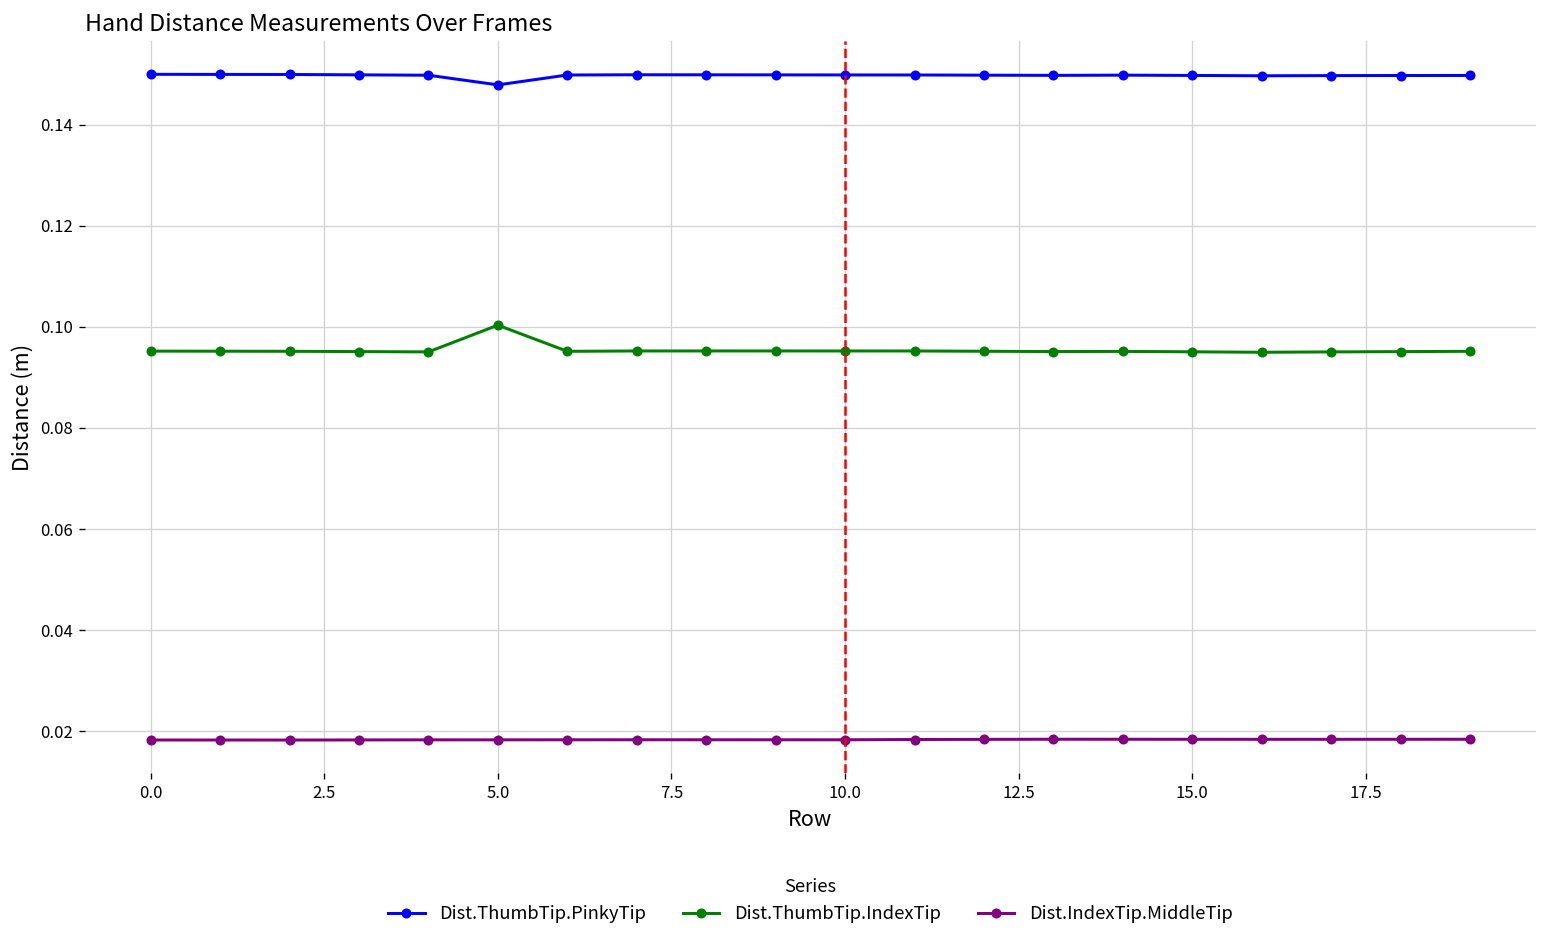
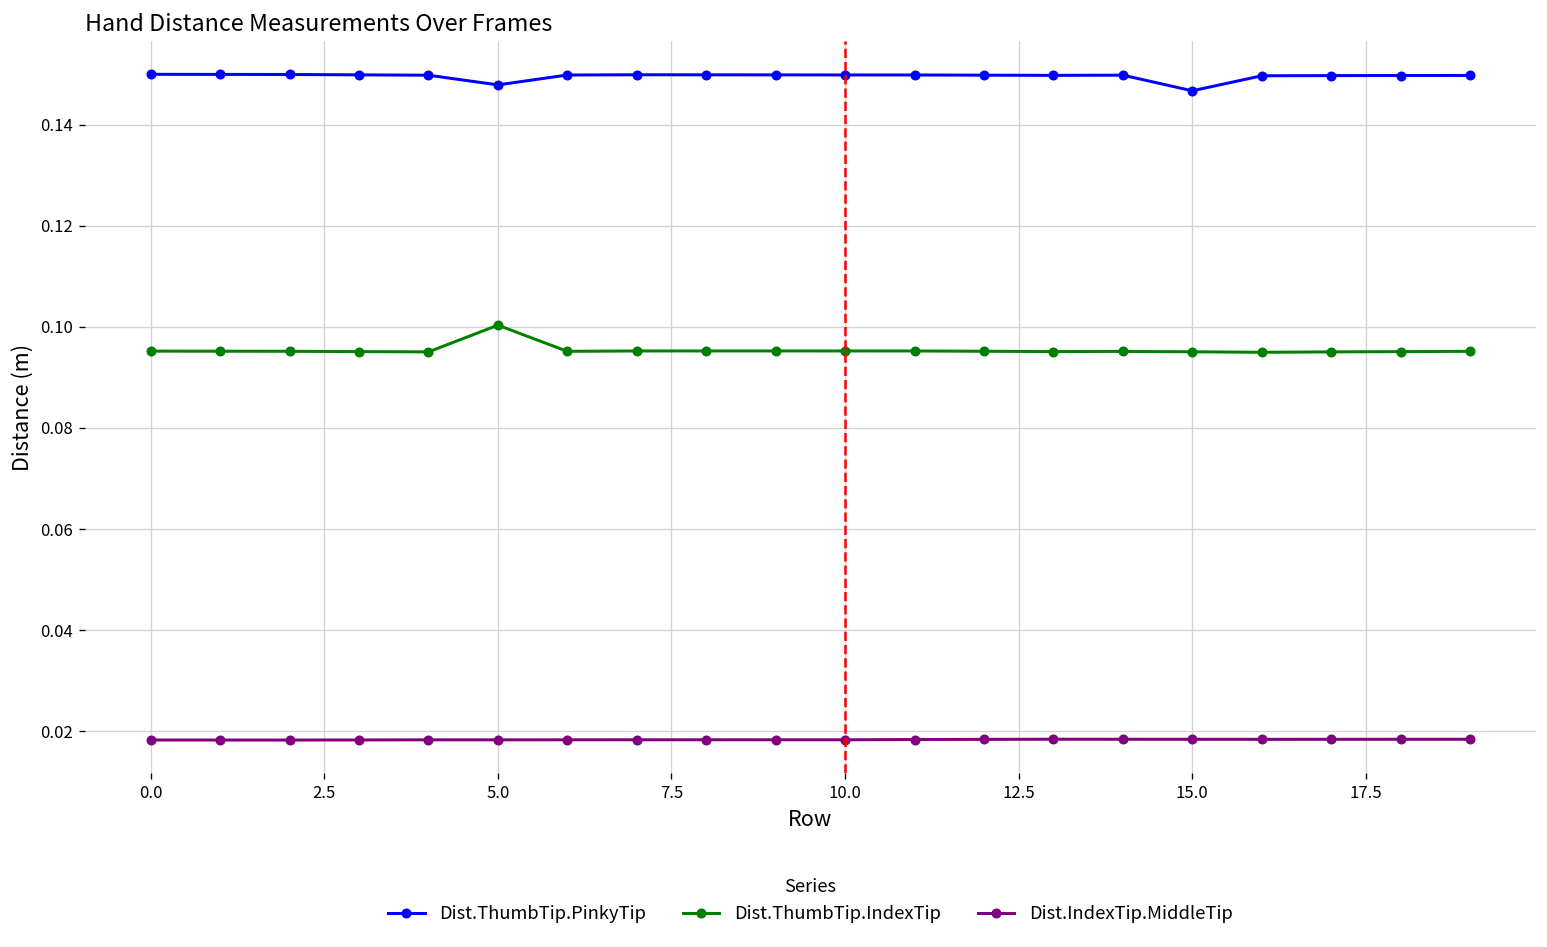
  {
    "Dist.ThumbTip.PinkyTip": {
      "0.0": 0.150,
      "5.0": 0.148,
      "10.0": 0.150,
-     "15.0": 0.150
+     "15.0": 0.147
    },
    "Dist.ThumbTip.IndexTip": {
      "0.0": 0.095,
      "5.0": 0.100,
      "10.0": 0.095,
      "15.0": 0.095
    },
    "Dist.IndexTip.MiddleTip": {
      "0.0": 0.018,
      "5.0": 0.018,
      "10.0": 0.018,
      "15.0": 0.018
    }
  }
